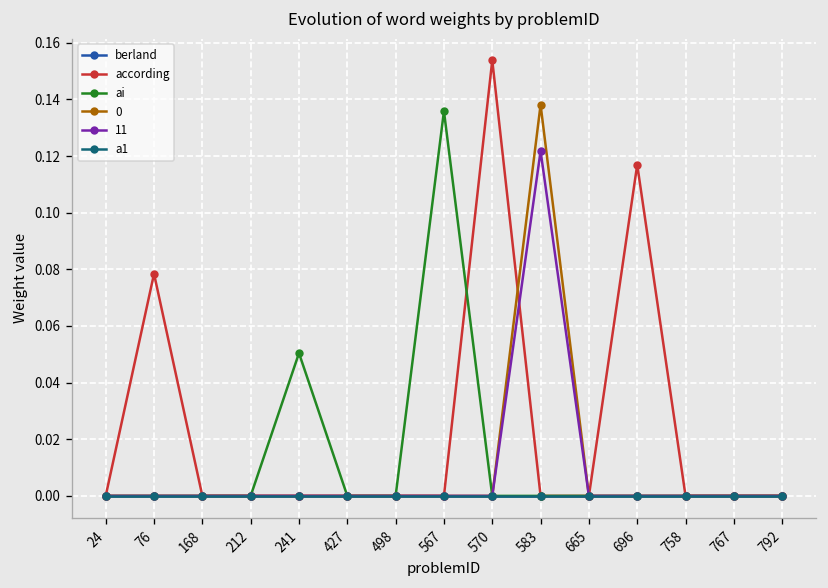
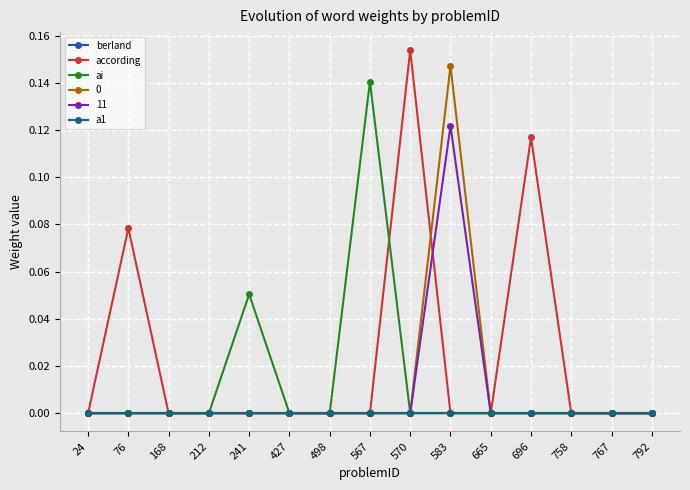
  {
    "according": {
      "76": 0.078,
      "570": 0.154,
      "696": 0.117
    },
    "ai": {
      "241": 0.050,
-     "567": 0.136
+     "567": 0.140
    },
    "0": {
-     "583": 0.138
+     "583": 0.147
    },
    "11": {
      "583": 0.122
    }
  }
